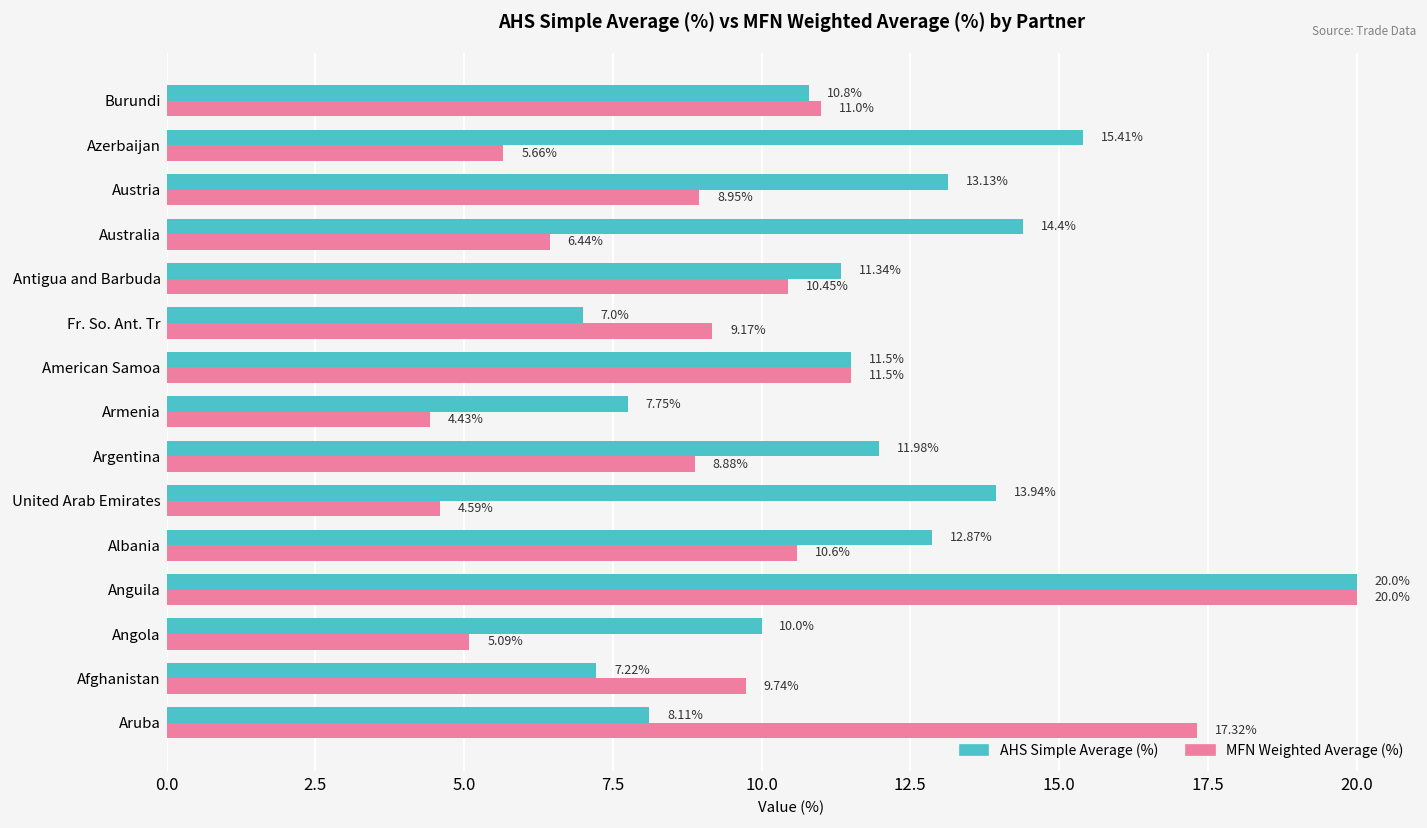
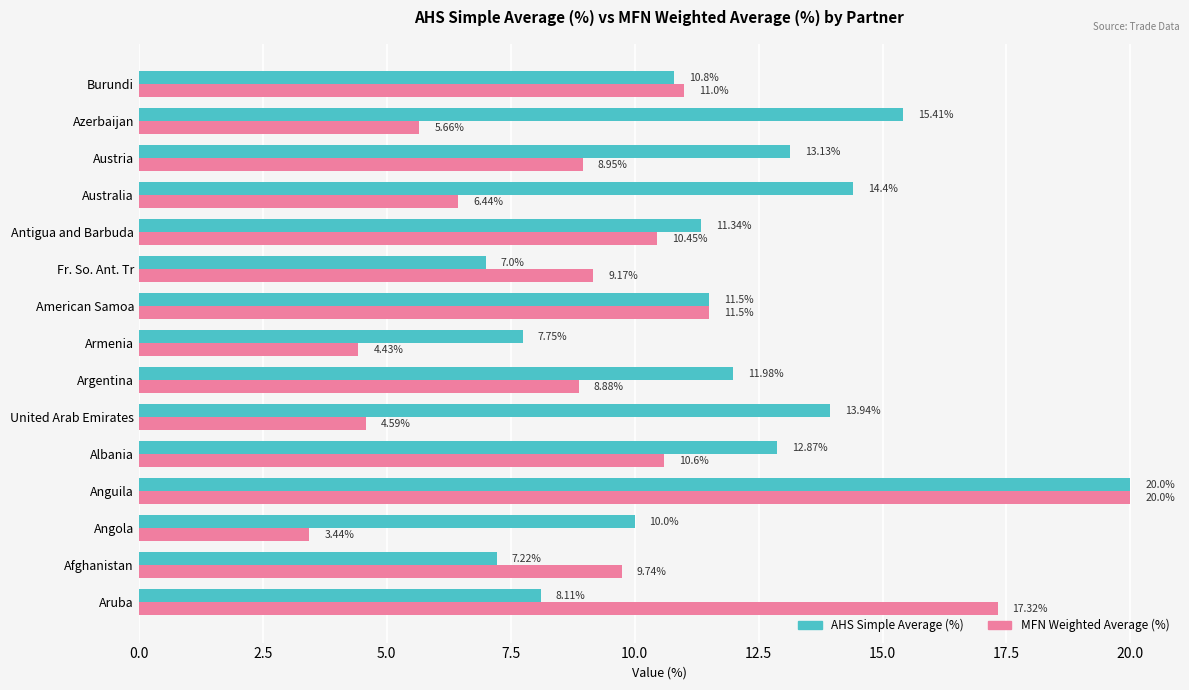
  {
    "AHS Simple Average (%)": {
      "Burundi": "10.8%",
      "Azerbaijan": "15.41%",
      "Austria": "13.13%",
      "Australia": "14.4%",
      "Antigua and Barbuda": "11.34%",
      "Fr. So. Ant. Tr": "7.0%",
      "American Samoa": "11.5%",
      "Armenia": "7.75%",
      "Argentina": "11.98%",
      "United Arab Emirates": "13.94%",
      "Albania": "12.87%",
      "Anguila": "20.0%",
      "Angola": "10.0%",
      "Afghanistan": "7.22%",
      "Aruba": "8.11%"
    },
    "MFN Weighted Average (%)": {
      "Burundi": "11.0%",
      "Azerbaijan": "5.66%",
      "Austria": "8.95%",
      "Australia": "6.44%",
      "Antigua and Barbuda": "10.45%",
      "Fr. So. Ant. Tr": "9.17%",
      "American Samoa": "11.5%",
      "Armenia": "4.43%",
      "Argentina": "8.88%",
      "United Arab Emirates": "4.59%",
      "Albania": "10.6%",
      "Anguila": "20.0%",
-     "Angola": "5.09%",
+     "Angola": "3.44%",
      "Afghanistan": "9.74%",
      "Aruba": "17.32%"
    }
  }
